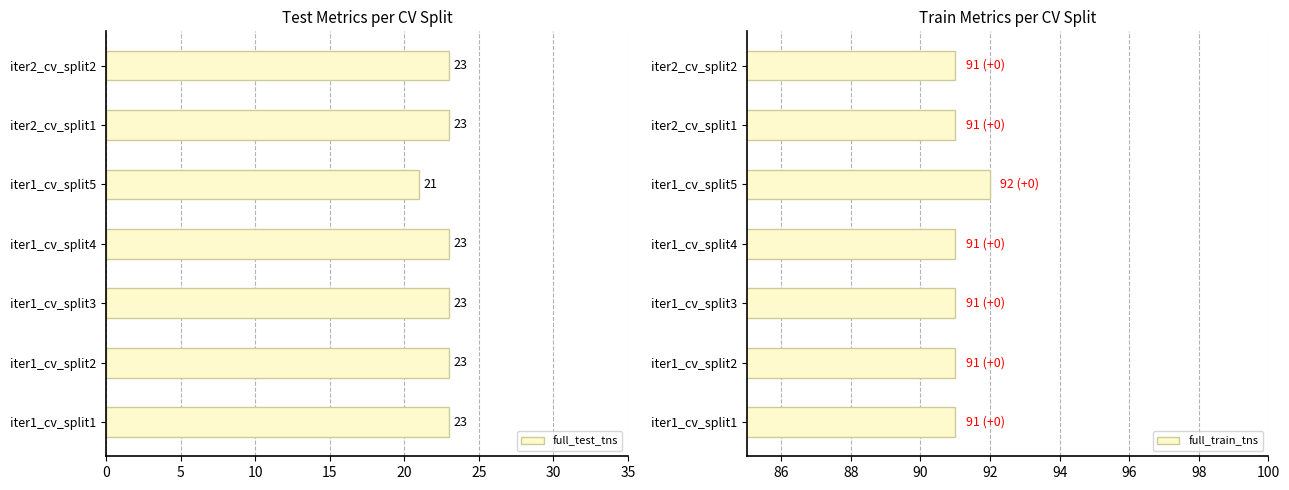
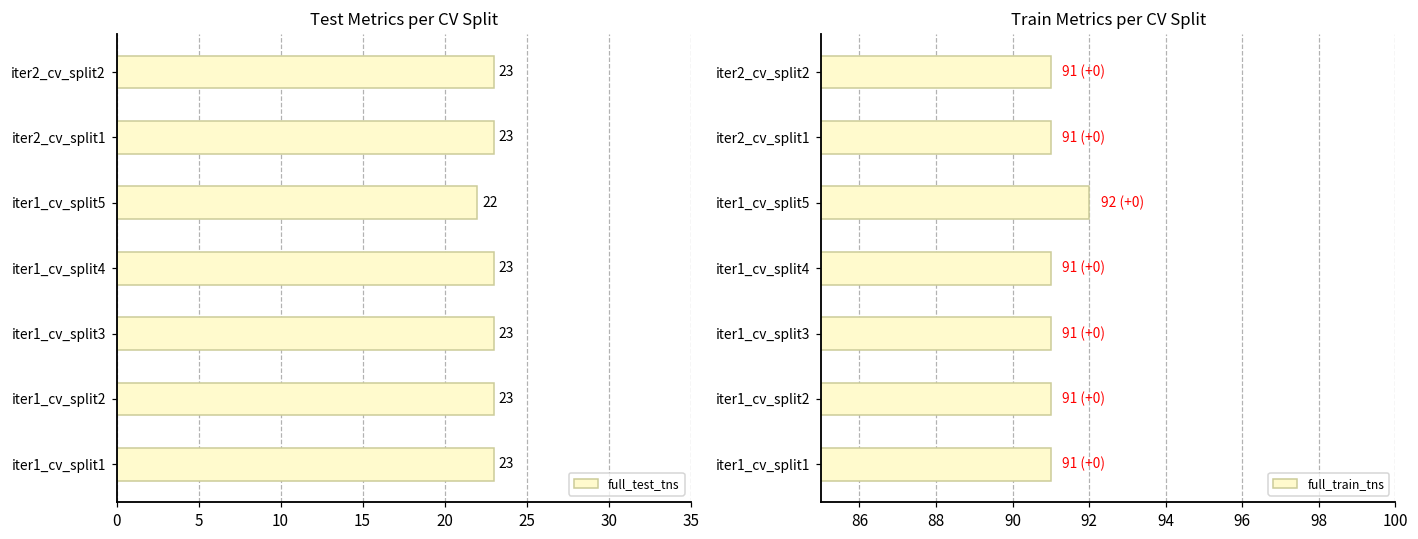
  {
    "Test Metrics per CV Split": {
      "iter2_cv_split2": 23,
      "iter2_cv_split1": 23,
-     "iter1_cv_split5": 21,
+     "iter1_cv_split5": 22,
      "iter1_cv_split4": 23,
      "iter1_cv_split3": 23,
      "iter1_cv_split2": 23,
      "iter1_cv_split1": 23
    },
    "Train Metrics per CV Split": {
      "iter2_cv_split2": 91,
      "iter2_cv_split1": 91,
      "iter1_cv_split5": 92,
      "iter1_cv_split4": 91,
      "iter1_cv_split3": 91,
      "iter1_cv_split2": 91,
      "iter1_cv_split1": 91
    }
  }
